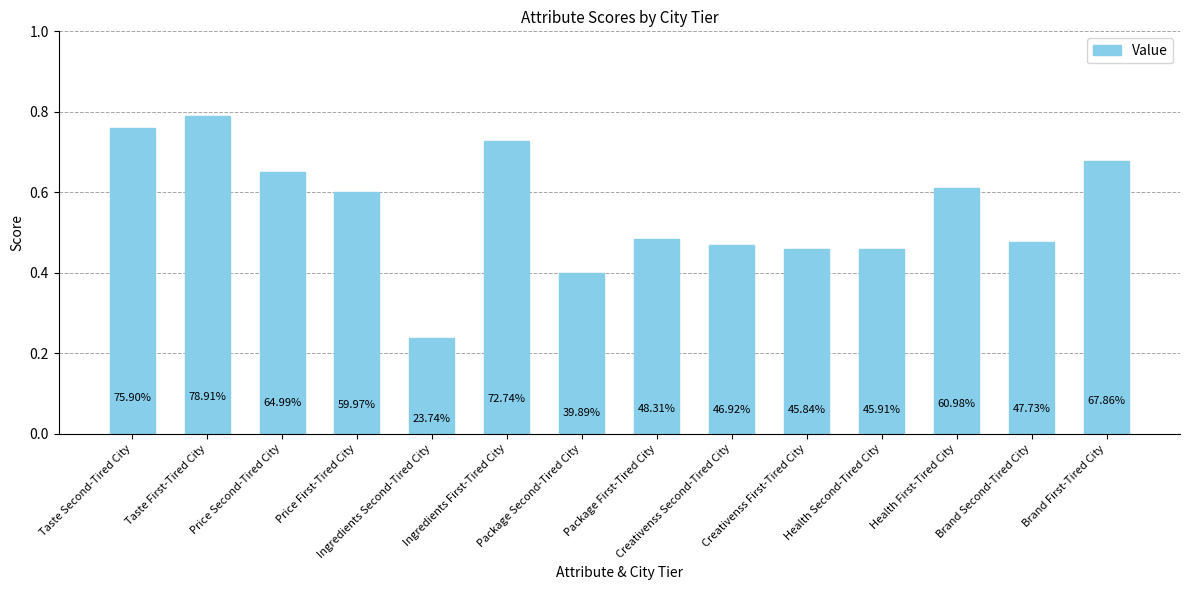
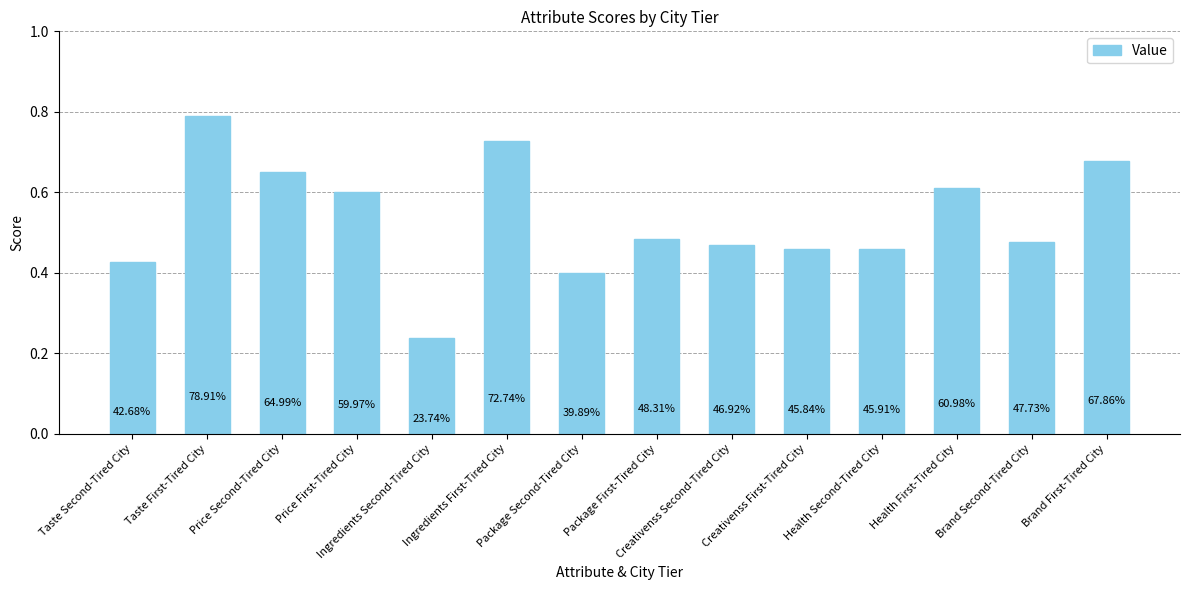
  {
-   "Taste Second-Tired City": "75.90%",
+   "Taste Second-Tired City": "42.68%",
    "Taste First-Tired City": "78.91%",
    "Price Second-Tired City": "64.99%",
    "Price First-Tired City": "59.97%",
    "Ingredients Second-Tired City": "23.74%",
    "Ingredients First-Tired City": "72.74%",
    "Package Second-Tired City": "39.89%",
    "Package First-Tired City": "48.31%",
    "Creativenss Second-Tired City": "46.92%",
    "Creativenss First-Tired City": "45.84%",
    "Health Second-Tired City": "45.91%",
    "Health First-Tired City": "60.98%",
    "Brand Second-Tired City": "47.73%",
    "Brand First-Tired City": "67.86%"
  }
